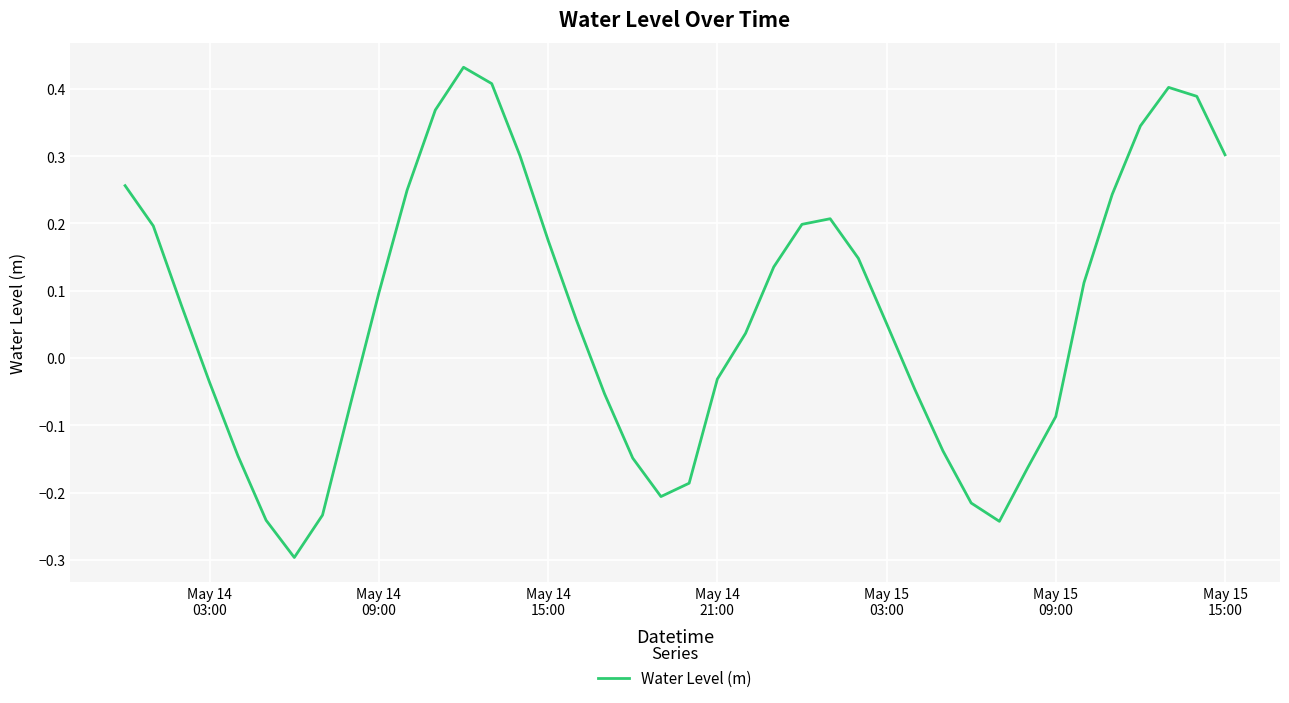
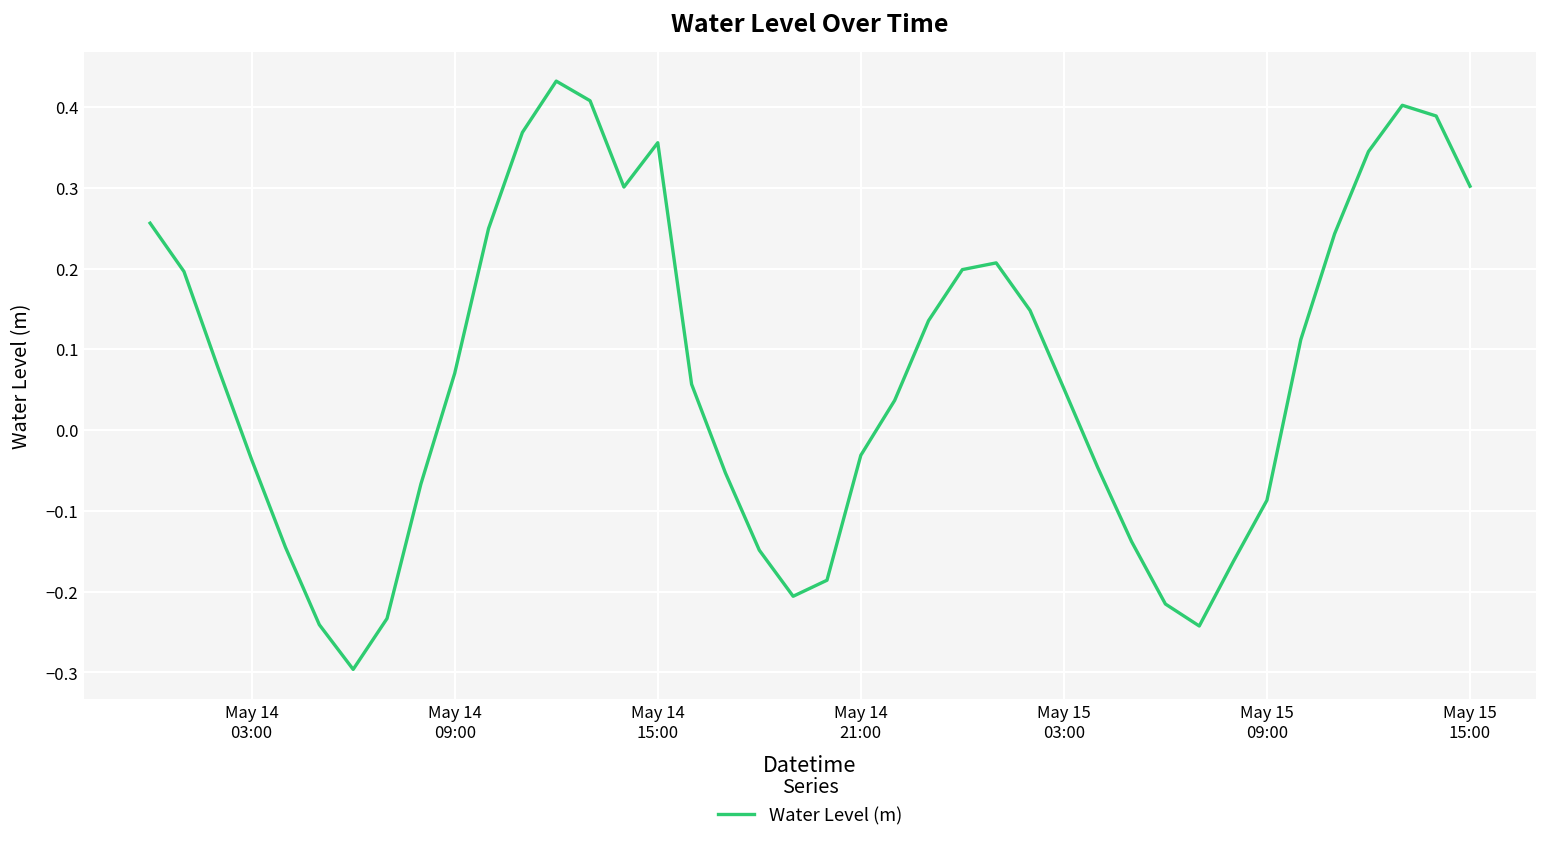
  {
    "May 14 03:00": -0.04,
-   "May 14 09:00": 0.10,
-   "May 14 15:00": 0.17,
+   "May 14 09:00": 0.07,
+   "May 14 15:00": 0.36,
    "May 14 21:00": -0.03,
    "May 15 03:00": 0.05,
    "May 15 09:00": -0.09,
    "May 15 15:00": 0.30
  }
